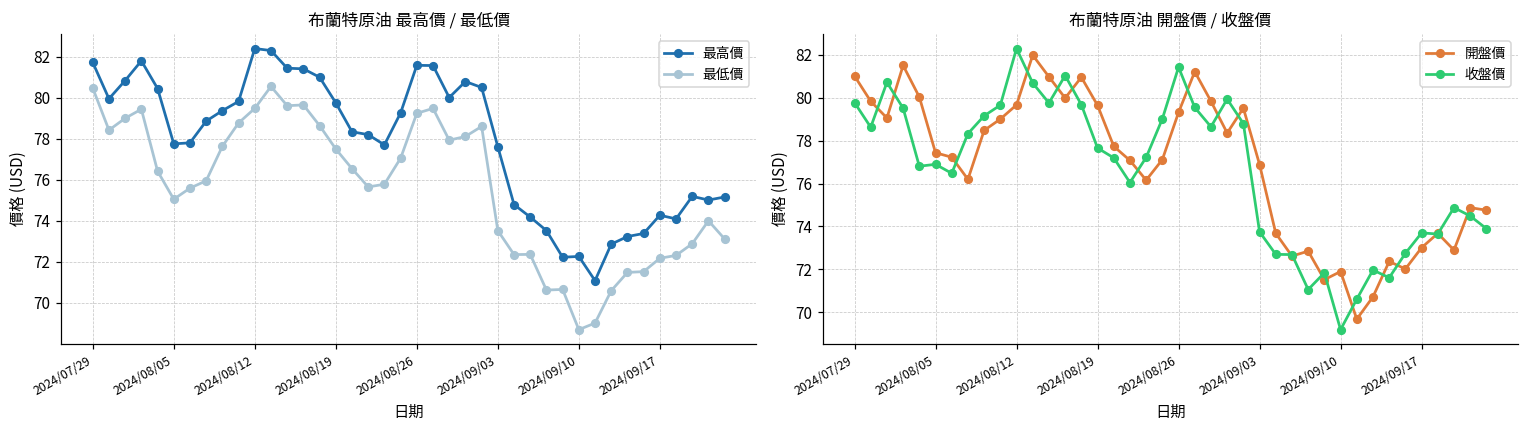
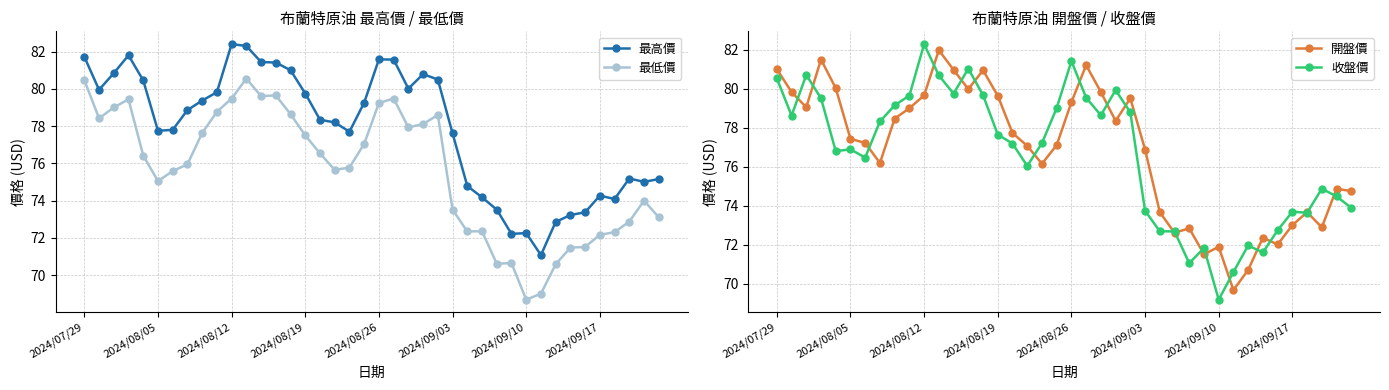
  {
    "布蘭特原油 最高價 / 最低價": {
      "最高價": {
        "2024/07/29": 81.7,
        "2024/08/05": 77.8,
        "2024/08/12": 82.4,
        "2024/08/19": 79.8,
        "2024/08/26": 81.6,
        "2024/09/03": 77.6,
        "2024/09/10": 72.3,
        "2024/09/17": 74.3
      },
      "最低價": {
        "2024/07/29": 80.5,
        "2024/08/05": 75.1,
        "2024/08/12": 79.5,
        "2024/08/19": 77.5,
        "2024/08/26": 79.2,
        "2024/09/03": 73.5,
        "2024/09/10": 68.7,
        "2024/09/17": 72.2
      }
    },
    "布蘭特原油 開盤價 / 收盤價": {
      "開盤價": {
        "2024/07/29": 81.0,
        "2024/08/05": 77.4,
        "2024/08/12": 79.7,
        "2024/08/19": 79.7,
        "2024/08/26": 79.3,
        "2024/09/03": 76.9,
        "2024/09/10": 71.9,
        "2024/09/17": 73.0
      },
      "收盤價": {
-       "2024/07/29": 79.8,
+       "2024/07/29": 80.6,
        "2024/08/05": 76.9,
        "2024/08/12": 82.3,
        "2024/08/19": 77.7,
        "2024/08/26": 81.4,
        "2024/09/03": 73.8,
        "2024/09/10": 69.2,
        "2024/09/17": 73.7
      }
    }
  }
